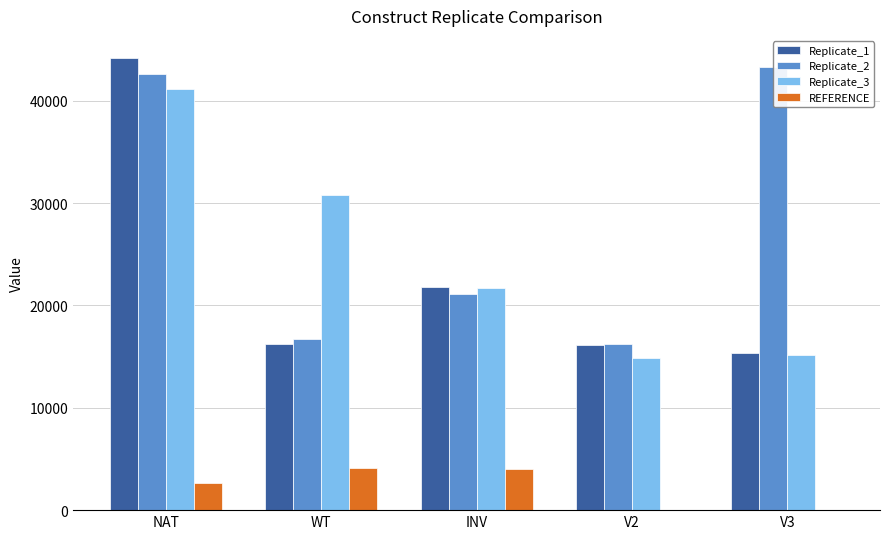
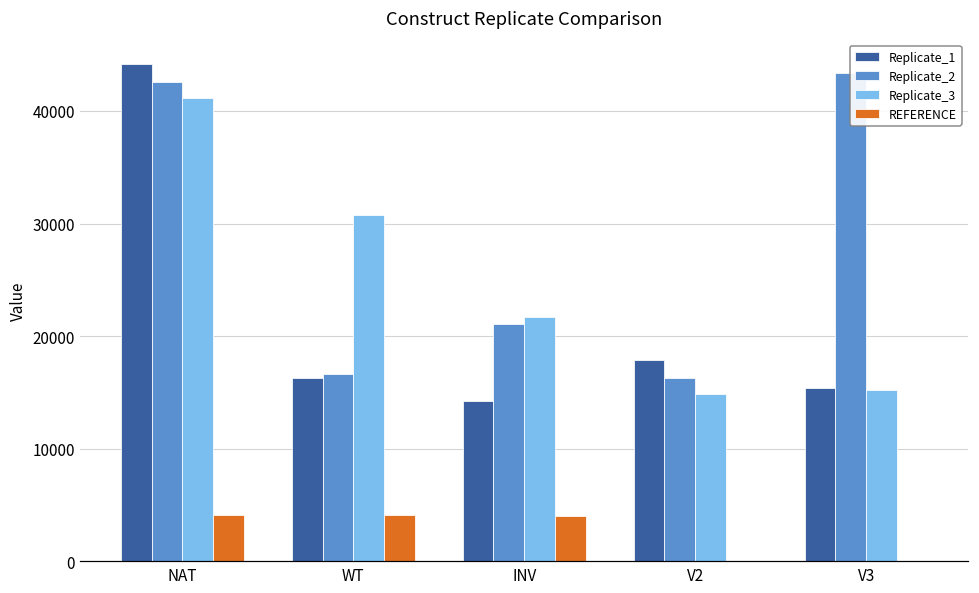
  {
    "Replicate_1": {
      "NAT": 44100,
      "WT": 16300,
-     "INV": 21800,
-     "V2": 16100,
+     "INV": 14200,
+     "V2": 17800,
      "V3": 15300
    },
    "Replicate_2": {
      "NAT": 42600,
      "WT": 16700,
      "INV": 21100,
      "V2": 16300
    },
    "Replicate_3": {
      "NAT": 41200,
      "WT": 30800,
      "INV": 21700,
      "V2": 14800,
      "V3": 15200
    },
    "REFERENCE": {
-     "NAT": 2700,
+     "NAT": 4100,
      "WT": 4100,
      "INV": 4000,
      "V2": 0,
      "V3": 0
    }
  }
